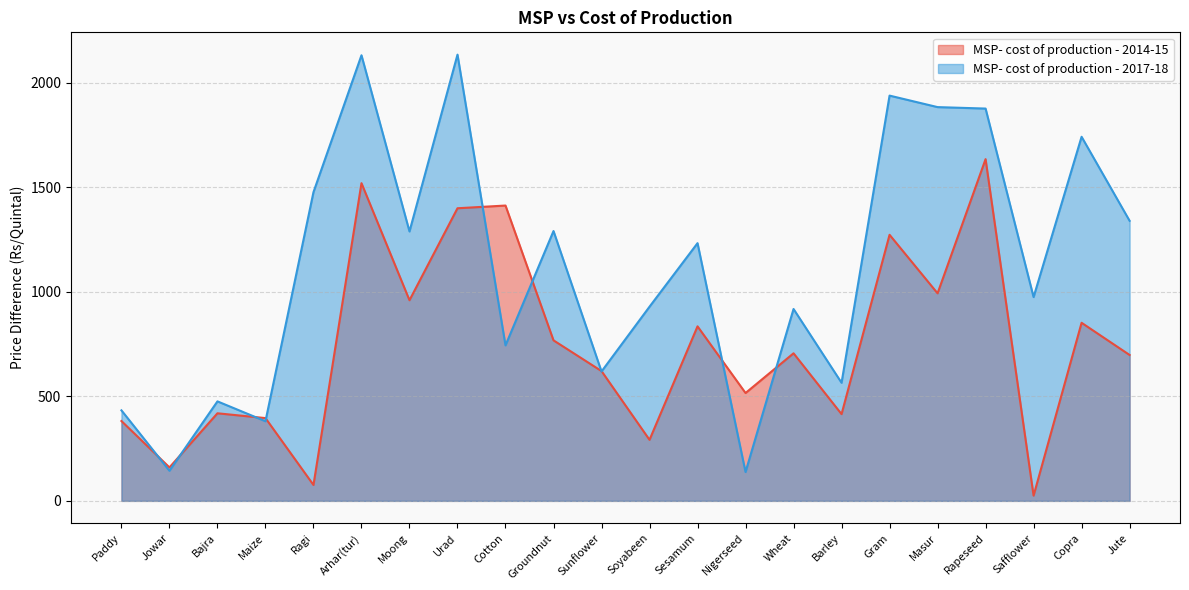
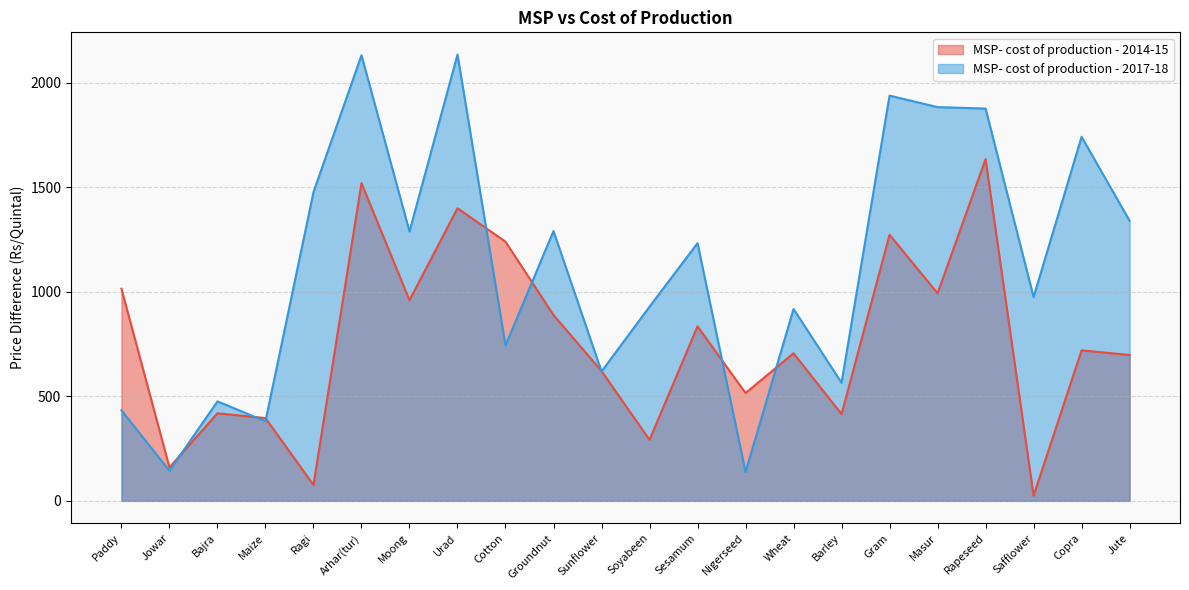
  {
    "MSP- cost of production - 2014-15": {
-     "Paddy": 380,
+     "Paddy": 1020,
      "Jowar": 160,
      "Bajra": 420,
      "Maize": 400,
      "Ragi": 80,
      "Arhar(tur)": 1520,
      "Moong": 960,
      "Urad": 1400,
-     "Cotton": 1410,
-     "Groundnut": 770,
+     "Cotton": 1240,
+     "Groundnut": 890,
      "Soyabeen": 290,
      "Sesamum": 840,
      "Nigerseed": 520,
      "Wheat": 710,
      "Barley": 420,
      "Gram": 1270,
      "Masur": 990,
      "Rapeseed": 1640,
      "Safflower": 30,
-     "Copra": 850,
+     "Copra": 720,
      "Jute": 700
    },
    "MSP- cost of production - 2017-18": {
      "Paddy": 430,
      "Jowar": 140,
      "Bajra": 480,
      "Maize": 380,
      "Ragi": 1480,
      "Arhar(tur)": 2130,
      "Moong": 1290,
      "Urad": 2140,
      "Cotton": 740,
      "Groundnut": 1290,
      "Soyabeen": 930,
      "Sesamum": 1230,
      "Nigerseed": 140,
      "Wheat": 920,
      "Barley": 570,
      "Gram": 1940,
      "Masur": 1880,
      "Rapeseed": 1880,
      "Safflower": 980,
      "Copra": 1740,
      "Jute": 1340
    }
  }
